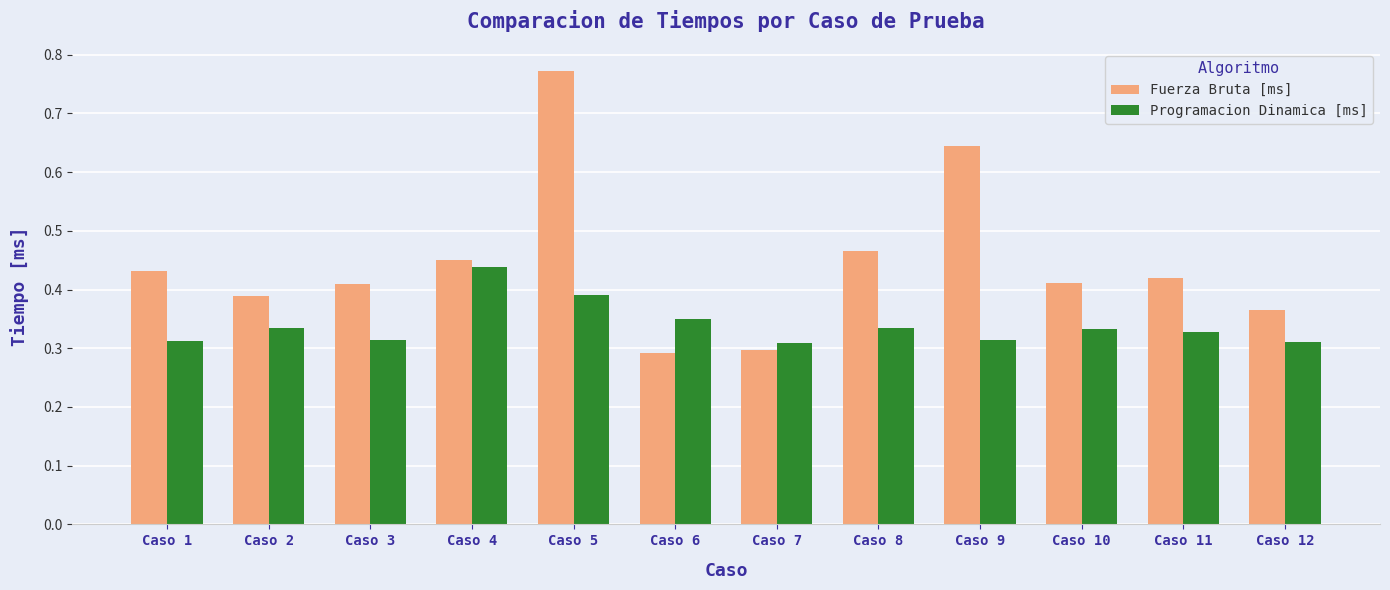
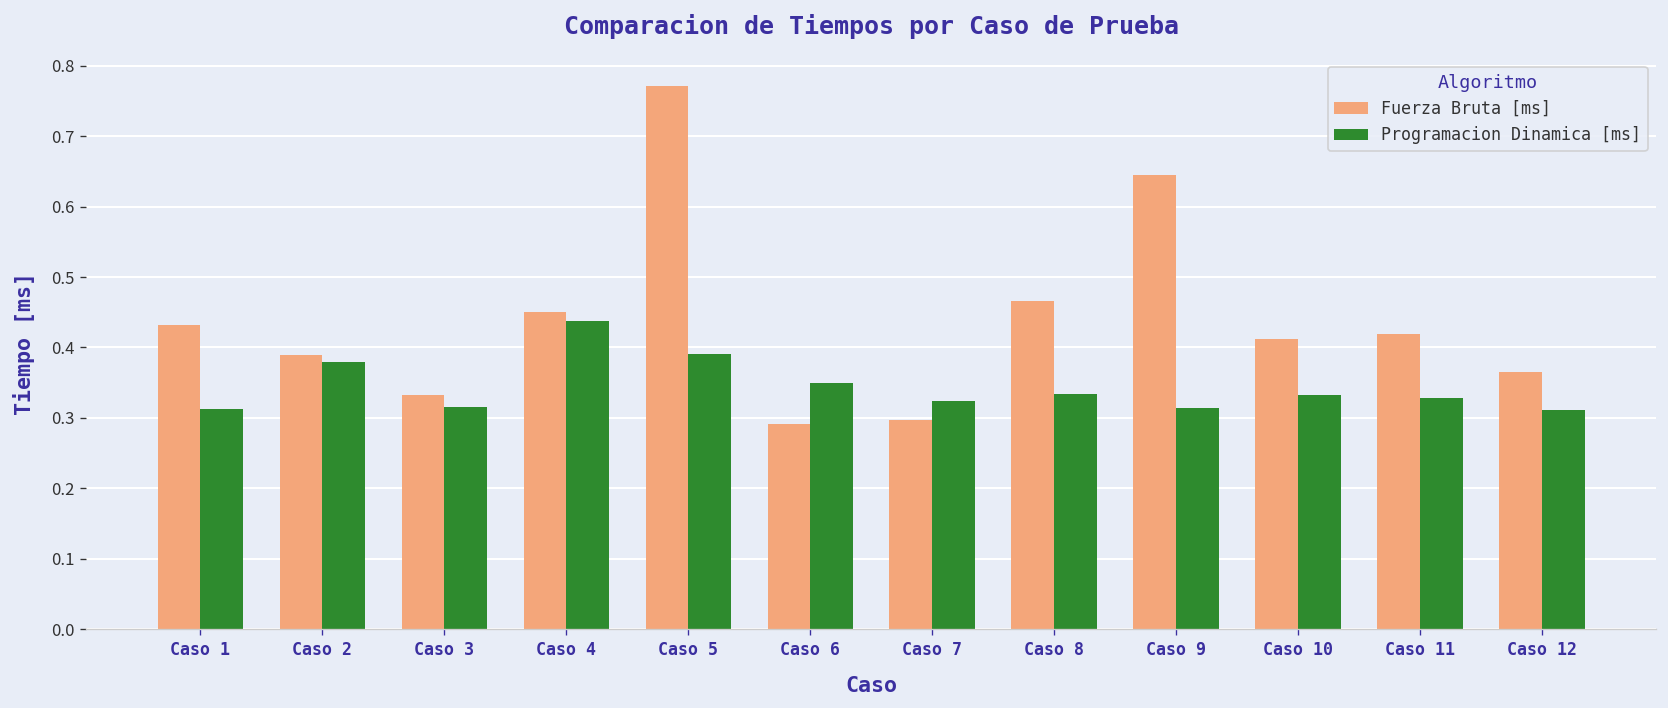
  {
    "Fuerza Bruta [ms]": {
      "Caso 1": 0.43,
      "Caso 2": 0.39,
-     "Caso 3": 0.41,
+     "Caso 3": 0.33,
      "Caso 4": 0.45,
      "Caso 5": 0.77,
      "Caso 6": 0.29,
      "Caso 7": 0.30,
      "Caso 8": 0.47,
      "Caso 9": 0.64,
      "Caso 10": 0.41,
      "Caso 11": 0.42,
      "Caso 12": 0.36
    },
    "Programacion Dinamica [ms]": {
      "Caso 1": 0.31,
-     "Caso 2": 0.33,
+     "Caso 2": 0.38,
      "Caso 3": 0.31,
      "Caso 4": 0.44,
      "Caso 5": 0.39,
      "Caso 6": 0.35,
-     "Caso 7": 0.31,
+     "Caso 7": 0.32,
      "Caso 8": 0.33,
      "Caso 9": 0.31,
      "Caso 10": 0.33,
      "Caso 11": 0.33,
      "Caso 12": 0.31
    }
  }
